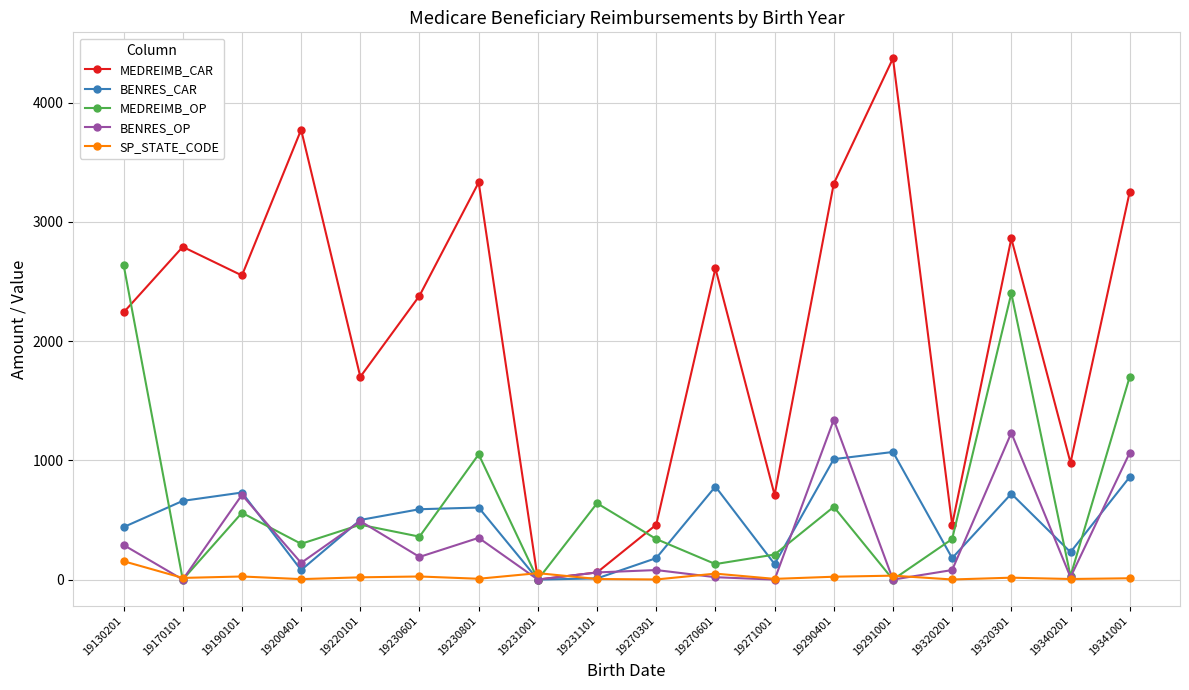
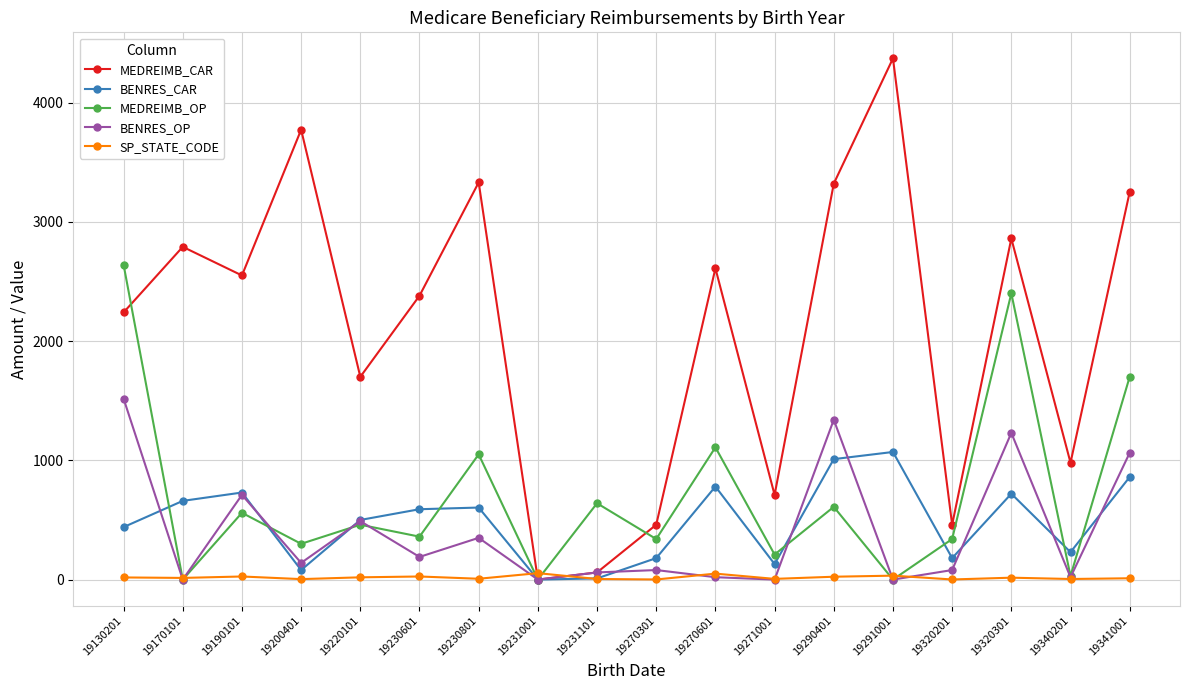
  {
    "MEDREIMB_CAR": {
      "19130201": 2240,
      "19170101": 2790,
      "19190101": 2550,
      "19200401": 3770,
      "19220101": 1700,
      "19230601": 2380,
      "19230801": 3330,
      "19270301": 460,
      "19270601": 2610,
      "19271001": 710,
      "19290401": 3320,
      "19291001": 4370,
      "19320201": 460,
      "19320301": 2860,
      "19340201": 980,
      "19341001": 3250
    },
    "BENRES_CAR": {
      "19130201": 440,
      "19170101": 660,
      "19200401": 80,
      "19230601": 590,
      "19230801": 600,
      "19270301": 180,
      "19270601": 780,
      "19271001": 130,
      "19290401": 1010,
      "19291001": 1070,
      "19320201": 180,
      "19320301": 720,
      "19340201": 230,
      "19341001": 860
    },
    "MEDREIMB_OP": {
      "19130201": 2640,
      "19190101": 560,
      "19200401": 300,
      "19220101": 460,
      "19230601": 360,
      "19230801": 1050,
      "19231101": 640,
      "19270301": 340,
-     "19270601": 130,
+     "19270601": 1110,
      "19271001": 210,
      "19290401": 610,
      "19320201": 340,
      "19320301": 2400,
      "19341001": 1700
    },
    "BENRES_OP": {
-     "19130201": 290,
+     "19130201": 1520,
      "19200401": 140,
      "19230601": 190,
      "19230801": 350,
      "19270301": 80,
      "19270601": 20,
      "19290401": 1340,
      "19320201": 80,
      "19320301": 1230,
      "19341001": 1060
    },
    "SP_STATE_CODE": {
-     "19130201": 150,
+     "19130201": 20,
      "19190101": 30,
      "19200401": 0,
      "19220101": 20,
      "19230601": 30,
      "19230801": 10,
      "19231001": 50,
      "19270301": 0,
      "19270601": 50,
      "19290401": 20,
      "19291001": 30,
      "19320201": 0,
      "19320301": 20,
      "19341001": 10
    }
  }
